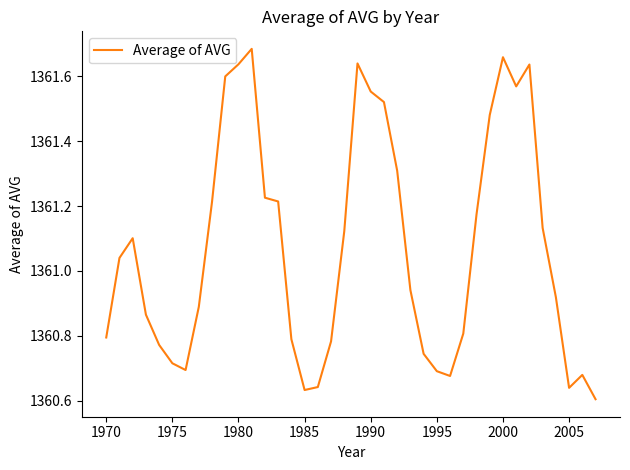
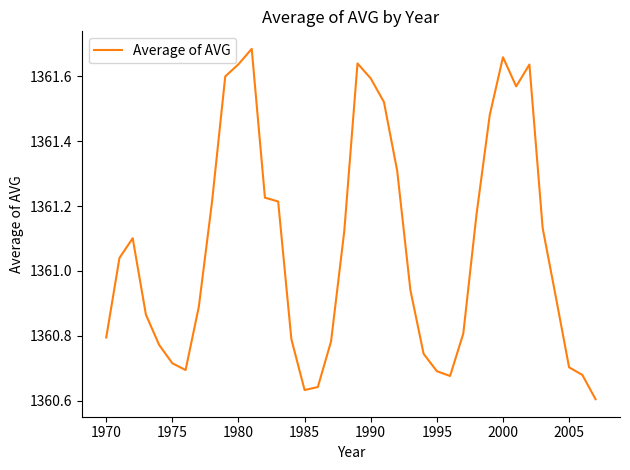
  {
    "1970": 1360.79,
    "1975": 1360.72,
    "1980": 1361.64,
    "1985": 1360.63,
-   "1990": 1361.55,
+   "1990": 1361.59,
    "1995": 1360.69,
    "2000": 1361.66,
-   "2005": 1360.64
+   "2005": 1360.70
  }
